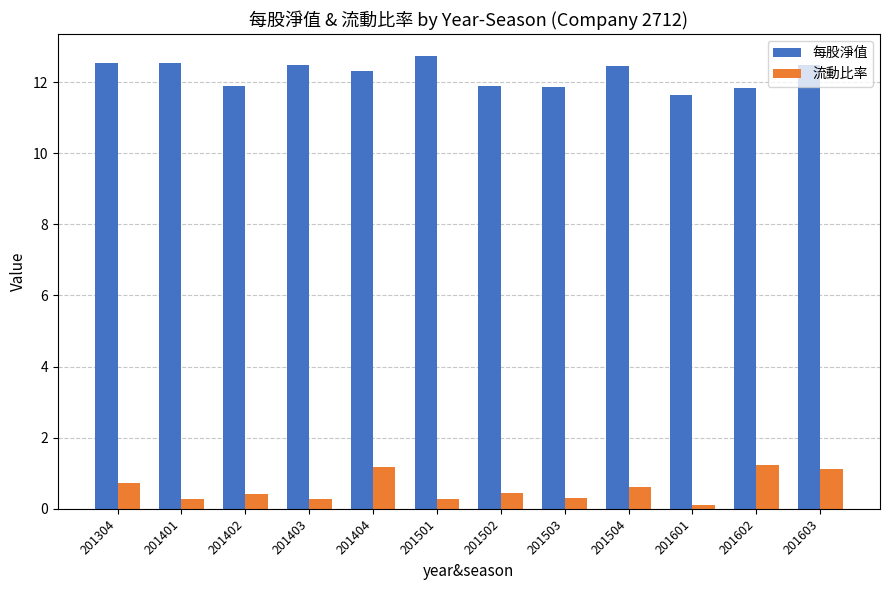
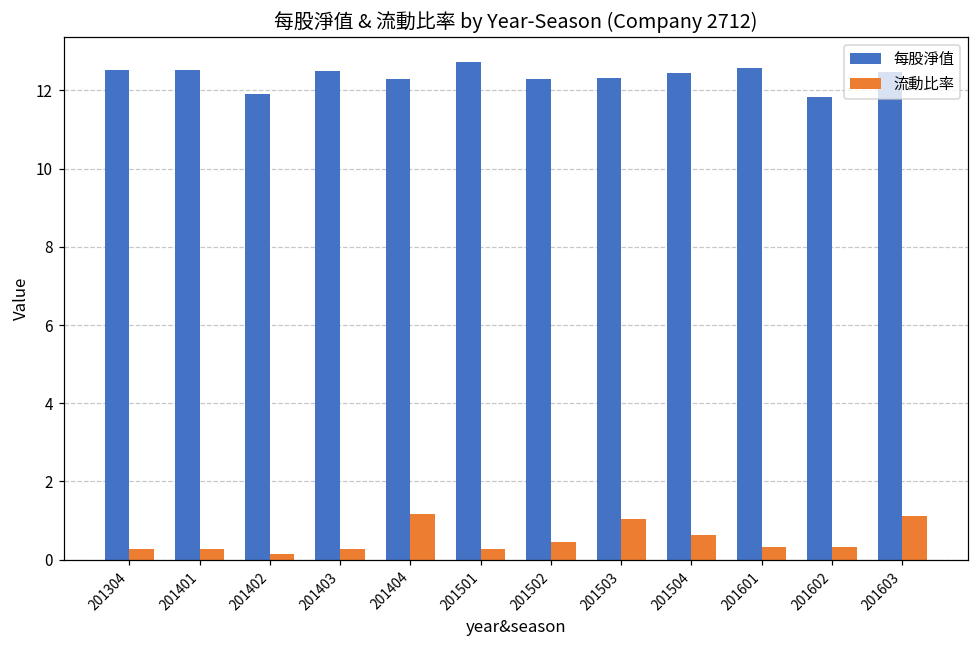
  {
    "每股淨值": {
      "201304": 12.5,
      "201401": 12.5,
      "201402": 11.9,
      "201403": 12.5,
      "201404": 12.3,
      "201501": 12.7,
-     "201502": 11.9,
-     "201503": 11.9,
+     "201502": 12.3,
+     "201503": 12.3,
      "201504": 12.5,
-     "201601": 11.7,
+     "201601": 12.6,
      "201602": 11.8
    },
    "流動比率": {
-     "201304": 0.7,
+     "201304": 0.3,
      "201401": 0.3,
-     "201402": 0.4,
+     "201402": 0.2,
      "201403": 0.3,
      "201404": 1.2,
      "201501": 0.3,
      "201502": 0.5,
-     "201503": 0.3,
+     "201503": 1.0,
      "201504": 0.6,
-     "201601": 0.1,
-     "201602": 1.2,
+     "201601": 0.3,
+     "201602": 0.3,
      "201603": 1.1
    }
  }
